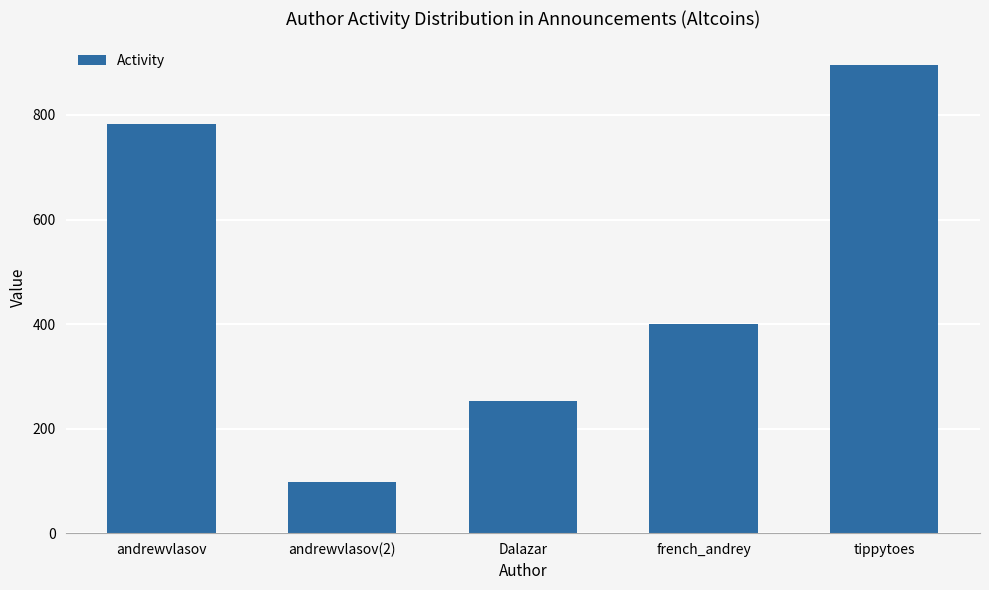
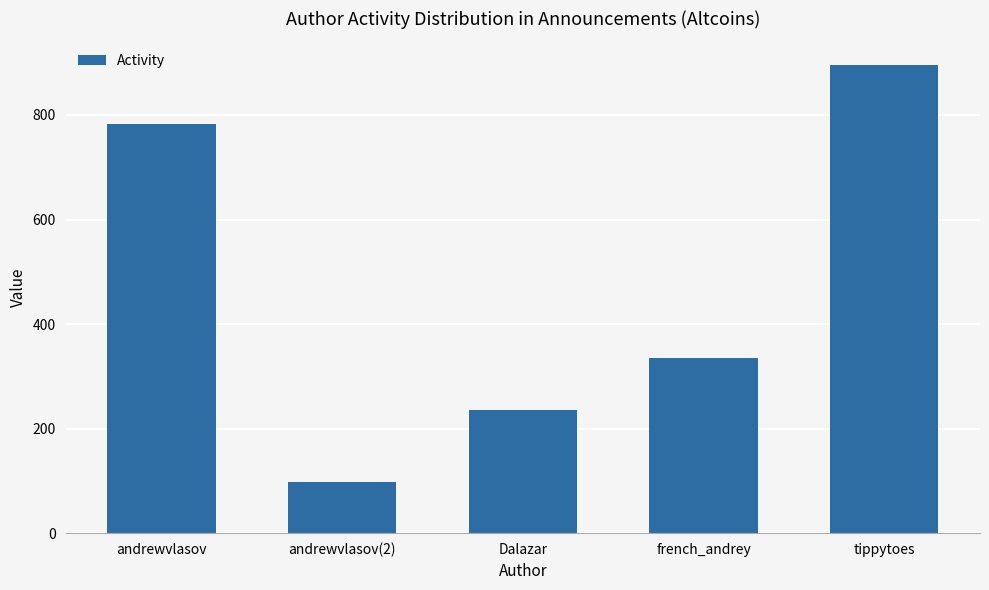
  {
    "andrewvlasov": 780,
    "andrewvlasov(2)": 100,
-   "Dalazar": 250,
-   "french_andrey": 400,
+   "Dalazar": 240,
+   "french_andrey": 340,
    "tippytoes": 900
  }
